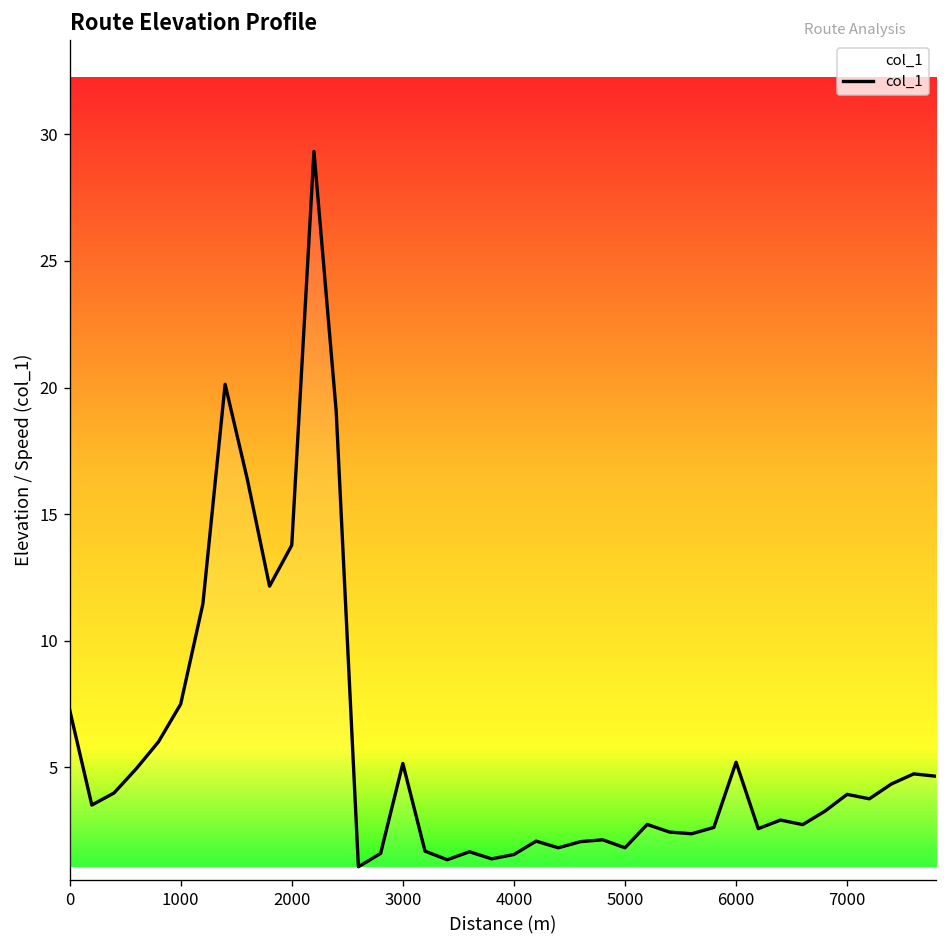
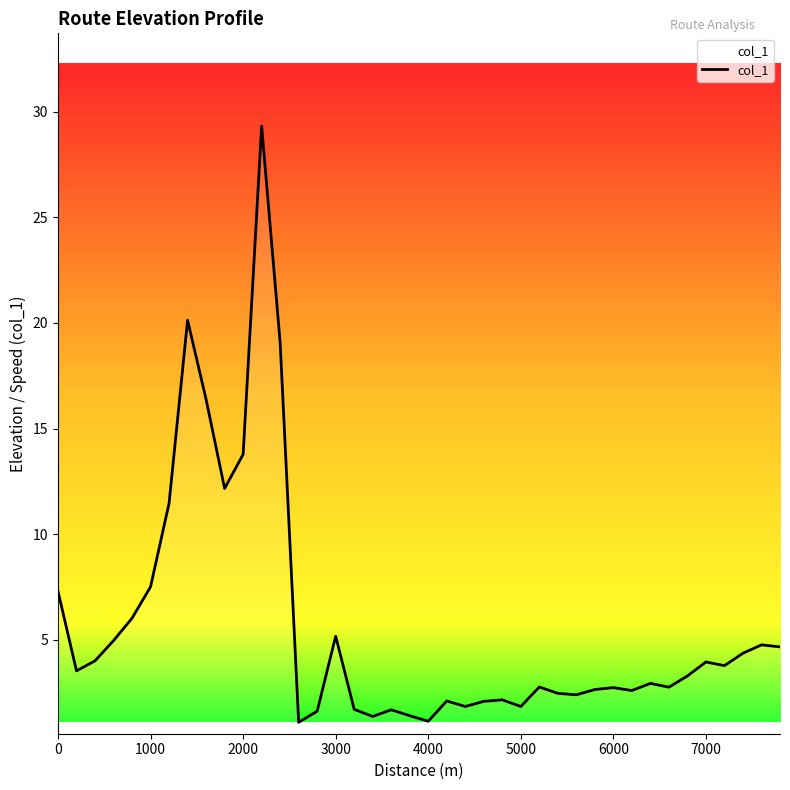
  {
    "0": 7.3,
    "1000": 7.5,
    "2000": 13.8,
    "3000": 5.2,
-   "4000": 1.6,
+   "4000": 1.1,
    "5000": 1.8,
-   "6000": 5.2,
+   "6000": 2.7,
    "7000": 3.9
  }
